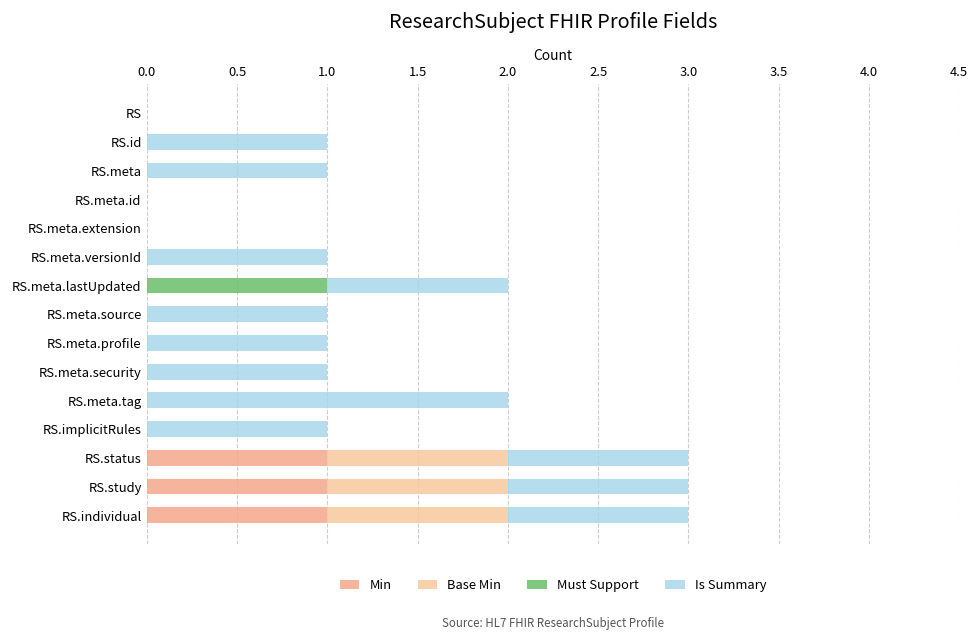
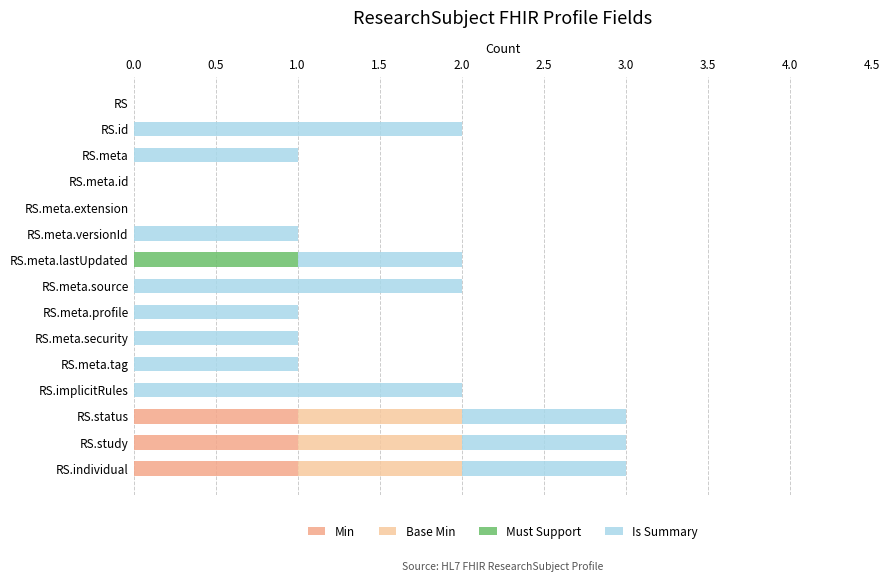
  {
    "Is Summary": {
      "RS": 0,
-     "RS.id": 1,
+     "RS.id": 2,
      "RS.meta": 1,
      "RS.meta.id": 0,
      "RS.meta.extension": 0,
      "RS.meta.versionId": 1,
      "RS.meta.lastUpdated": 1,
-     "RS.meta.source": 1,
+     "RS.meta.source": 2,
      "RS.meta.profile": 1,
      "RS.meta.security": 1,
-     "RS.meta.tag": 2,
-     "RS.implicitRules": 1,
+     "RS.meta.tag": 1,
+     "RS.implicitRules": 2,
      "RS.status": 1,
      "RS.study": 1,
      "RS.individual": 1
    }
  }
